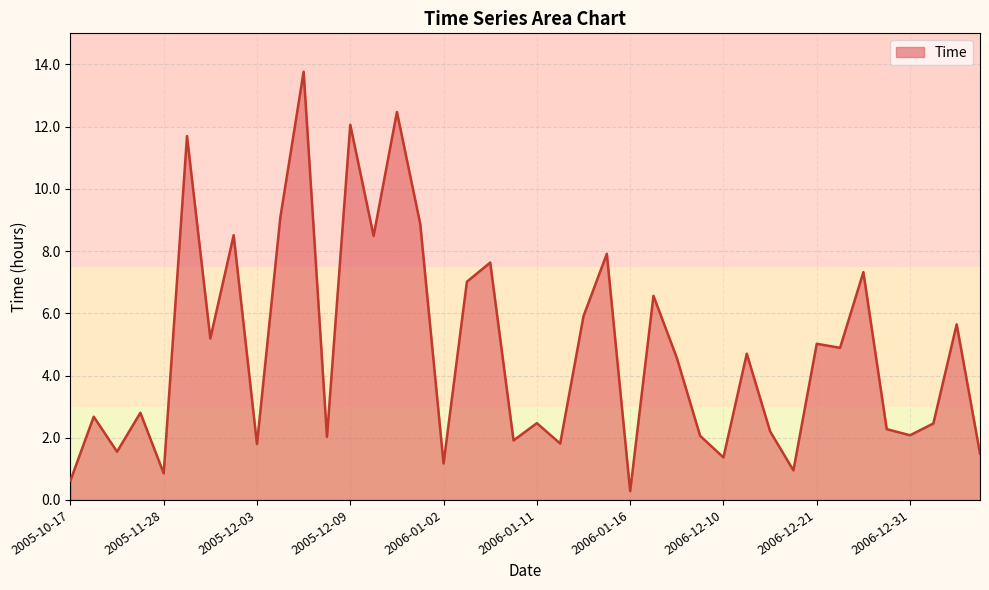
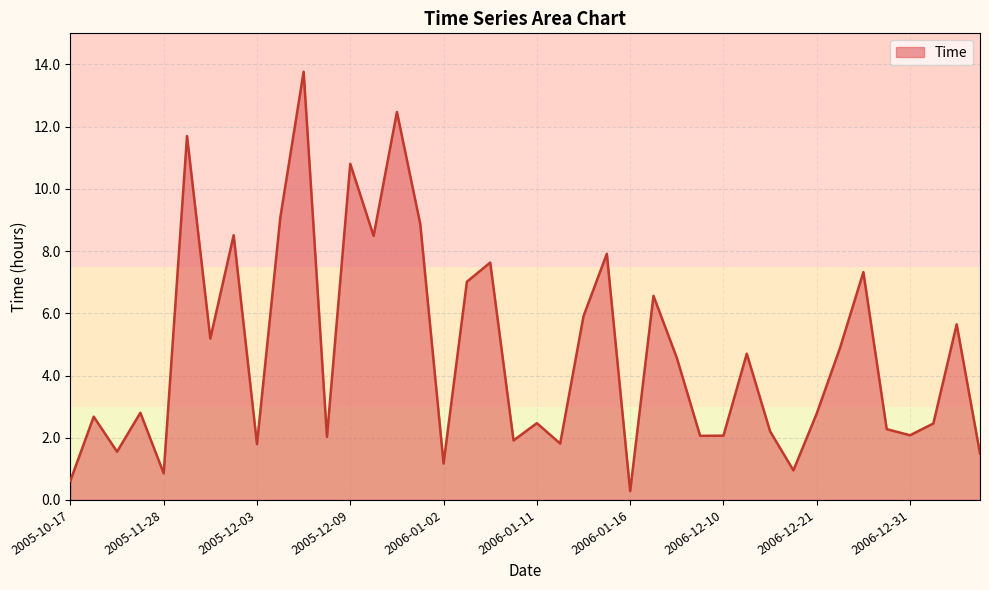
  {
    "2005-10-17": 0.6,
    "2005-11-28": 0.9,
    "2005-12-03": 1.8,
-   "2005-12-09": 12.1,
+   "2005-12-09": 10.8,
    "2006-01-02": 1.2,
    "2006-01-11": 2.5,
    "2006-01-16": 0.3,
-   "2006-12-10": 1.4,
-   "2006-12-21": 5.0,
+   "2006-12-10": 2.1,
+   "2006-12-21": 2.8,
    "2006-12-31": 2.1
  }
